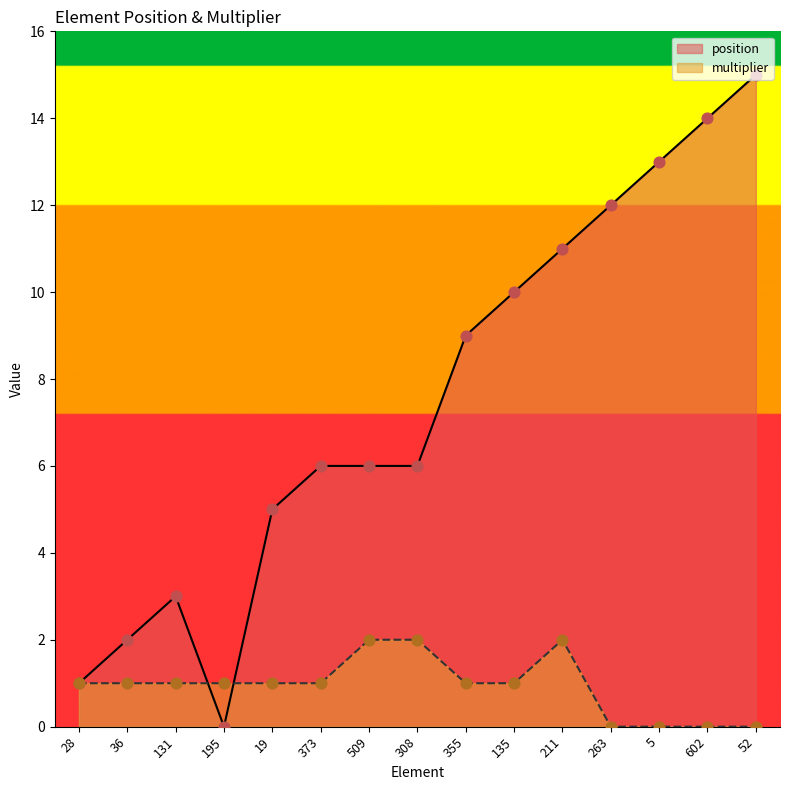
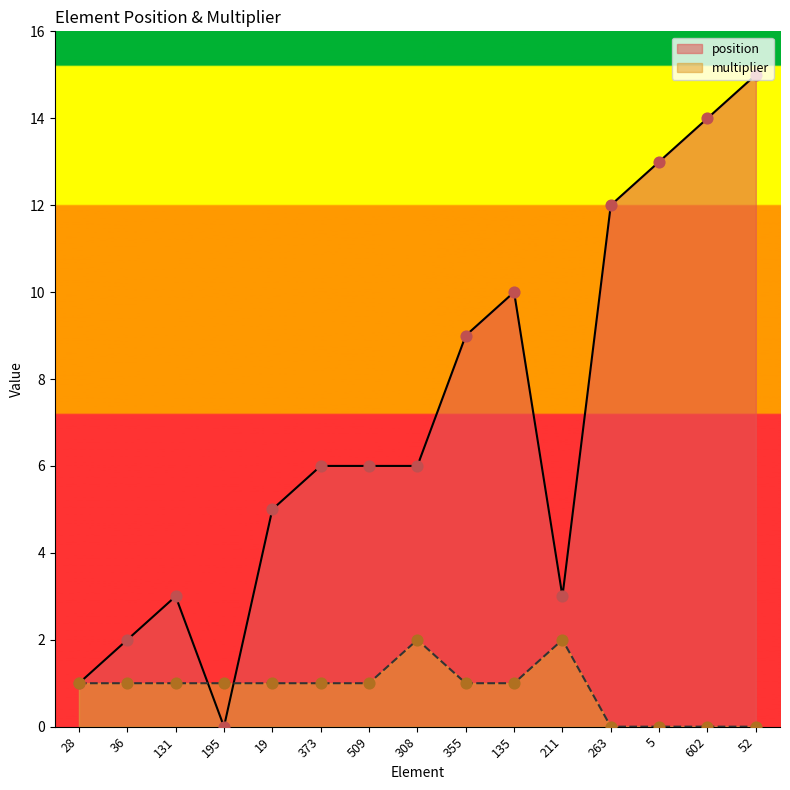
  {
    "position": {
      "36": 2,
      "131": 3,
      "195": 0,
      "19": 5,
      "373": 6,
      "509": 6,
      "308": 6,
      "355": 9,
      "135": 10,
-     "211": 11,
+     "211": 3,
      "263": 12,
      "5": 13,
      "602": 14
    },
    "multiplier": {
      "36": 1,
      "131": 1,
      "195": 1,
      "19": 1,
      "373": 1,
-     "509": 2,
+     "509": 1,
      "308": 2,
      "355": 1,
      "135": 1,
      "211": 2,
      "263": 0,
      "5": 0,
      "602": 0,
      "52": 0
    }
  }
